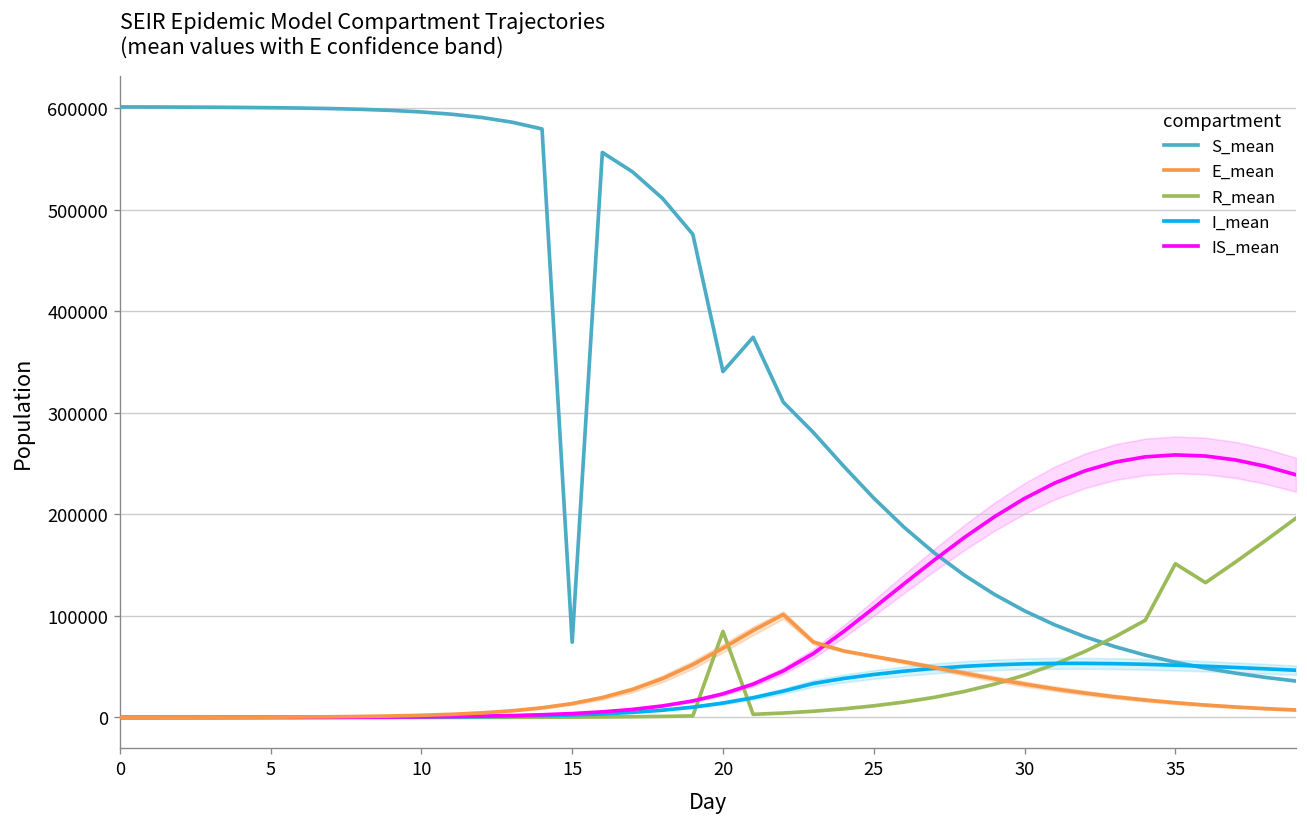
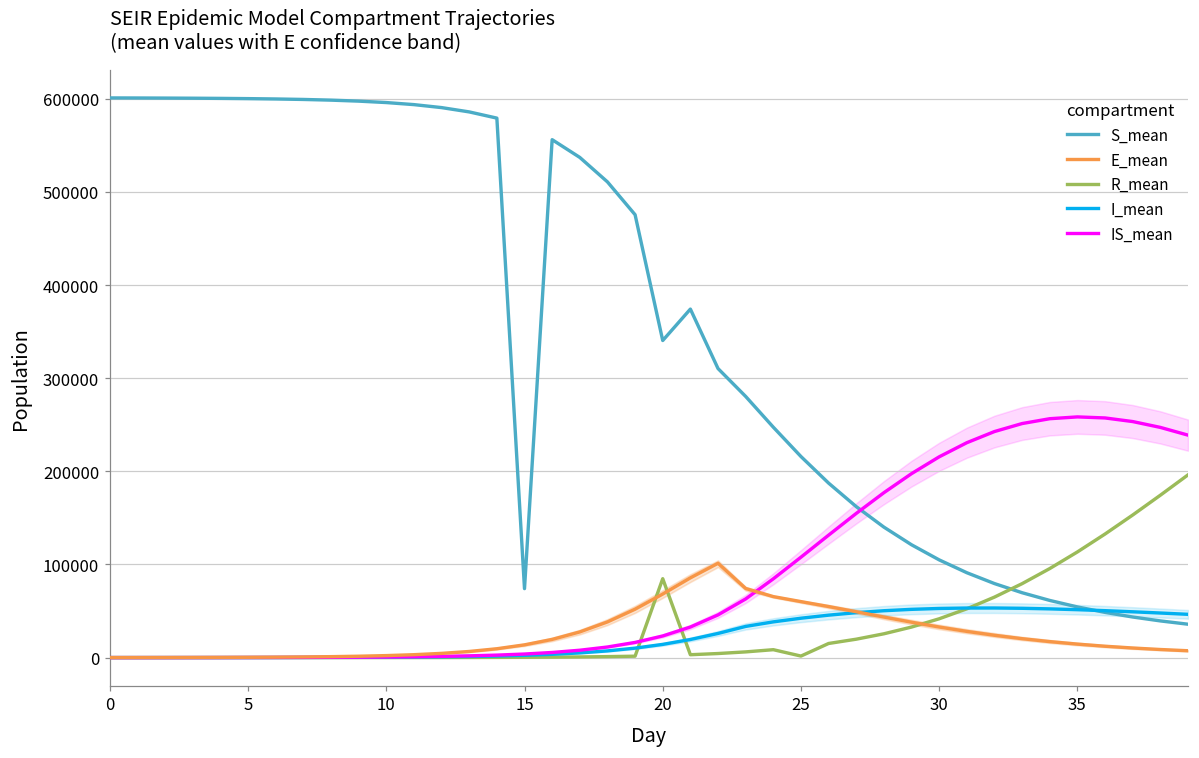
  {
    "S_mean": {
      "0": 600000,
      "5": 600000,
      "10": 600000,
      "15": 70000,
      "20": 340000,
      "25": 220000,
      "30": 100000
    },
    "R_mean": {
      "20": 80000,
-     "25": 10000,
+     "25": 0,
      "30": 40000,
-     "35": 150000
+     "35": 110000
    }
  }
